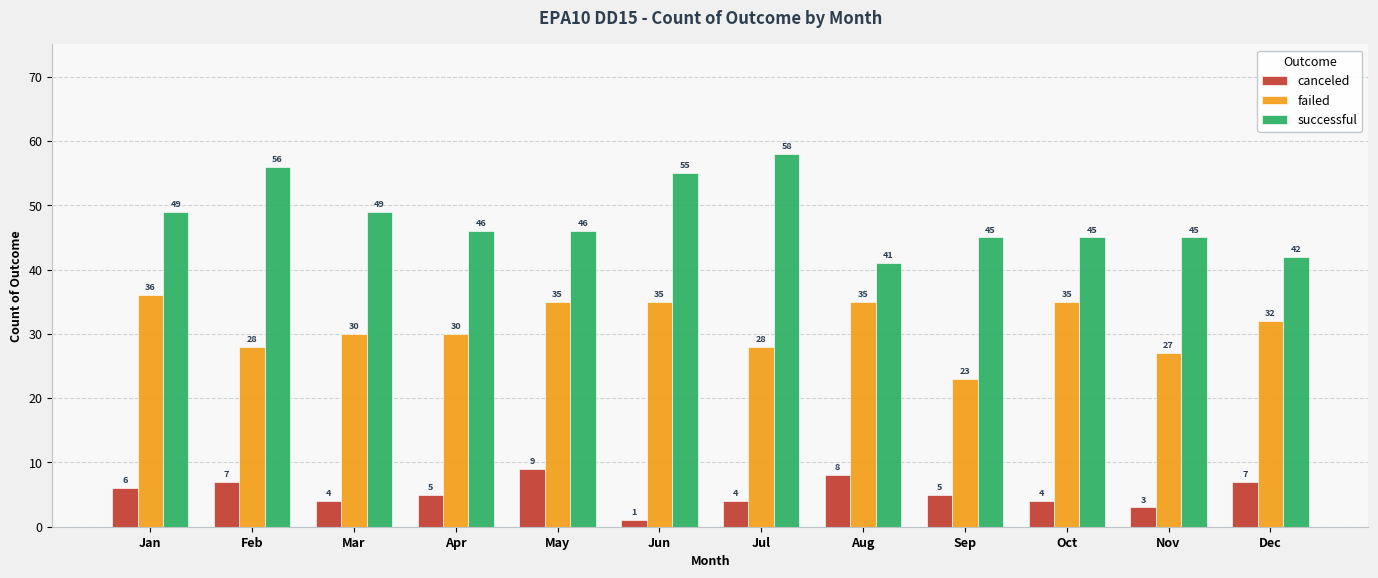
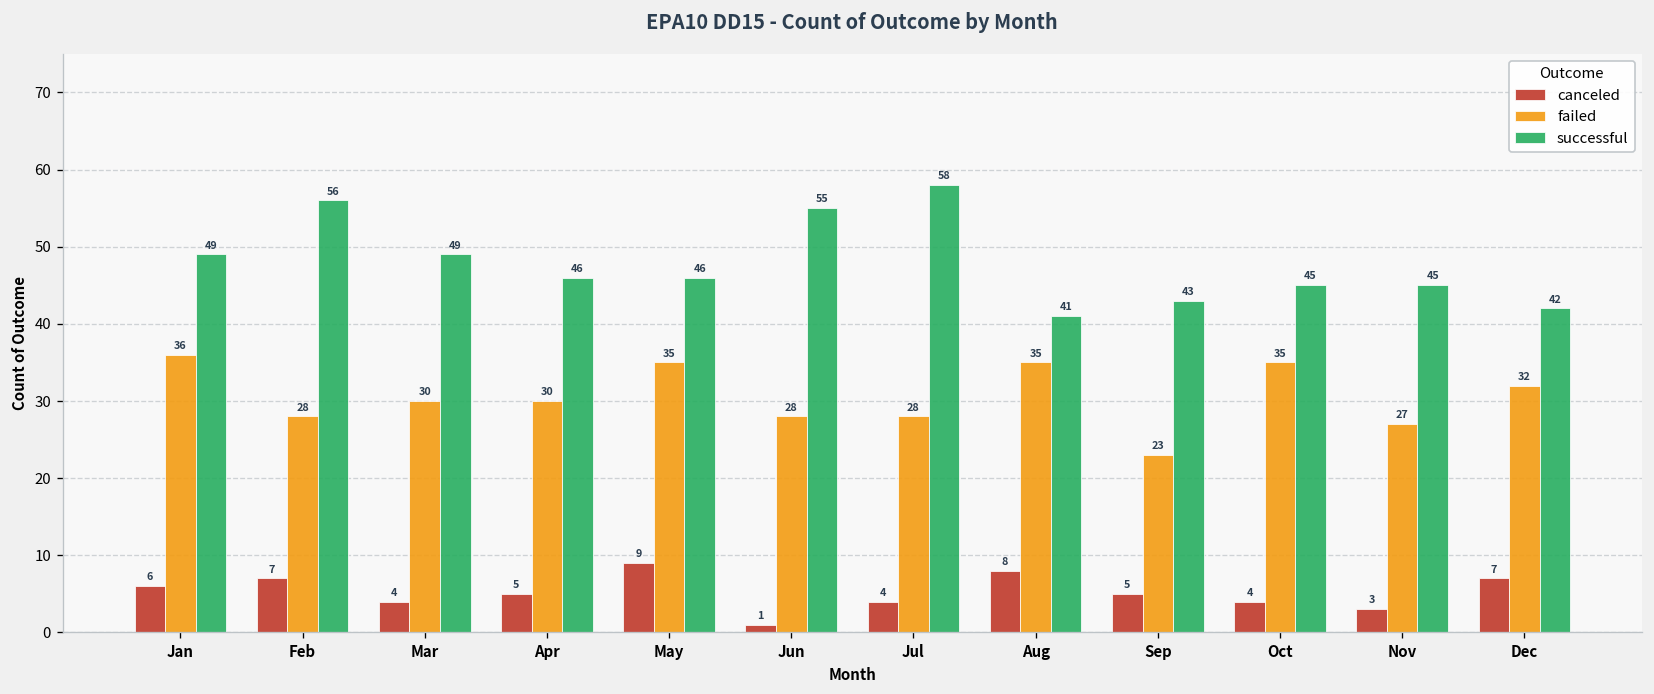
  {
    "canceled": {
      "Jan": 6,
      "Feb": 7,
      "Mar": 4,
      "Apr": 5,
      "May": 9,
      "Jun": 1,
      "Jul": 4,
      "Aug": 8,
      "Sep": 5,
      "Oct": 4,
      "Nov": 3,
      "Dec": 7
    },
    "failed": {
      "Jan": 36,
      "Feb": 28,
      "Mar": 30,
      "Apr": 30,
      "May": 35,
-     "Jun": 35,
+     "Jun": 28,
      "Jul": 28,
      "Aug": 35,
      "Sep": 23,
      "Oct": 35,
      "Nov": 27,
      "Dec": 32
    },
    "successful": {
      "Jan": 49,
      "Feb": 56,
      "Mar": 49,
      "Apr": 46,
      "May": 46,
      "Jun": 55,
      "Jul": 58,
      "Aug": 41,
-     "Sep": 45,
+     "Sep": 43,
      "Oct": 45,
      "Nov": 45,
      "Dec": 42
    }
  }
